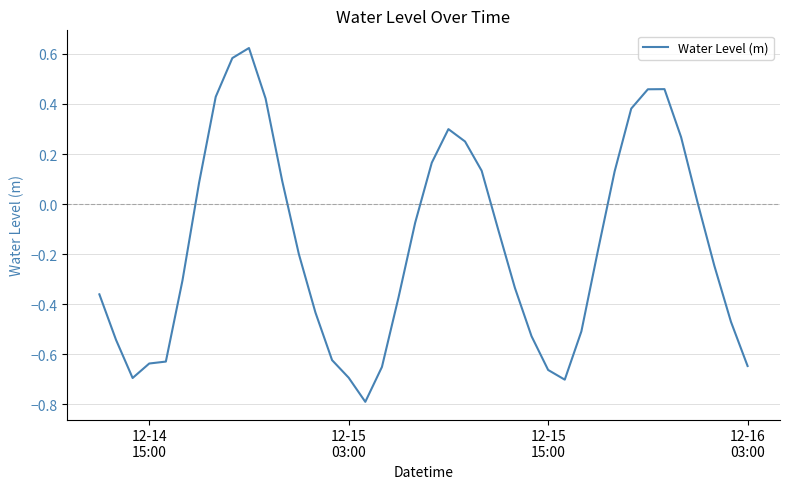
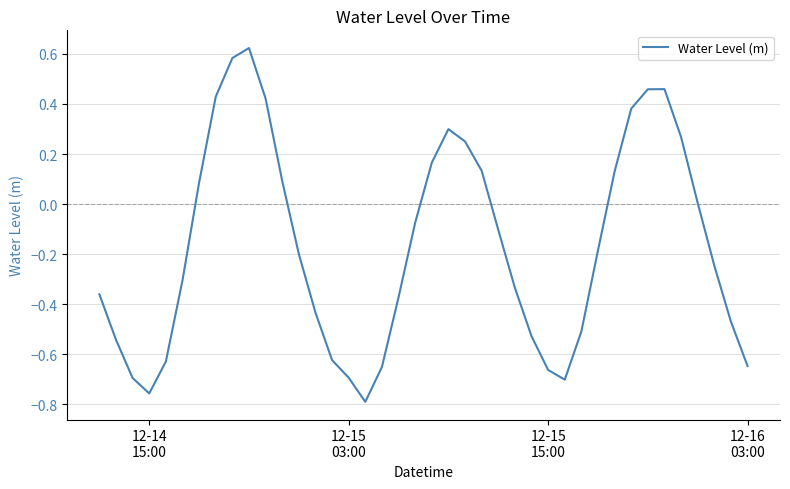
  {
-   "12-14 15:00": -0.64,
+   "12-14 15:00": -0.76,
    "12-15 03:00": -0.69,
    "12-15 15:00": -0.66,
    "12-16 03:00": -0.65
  }
